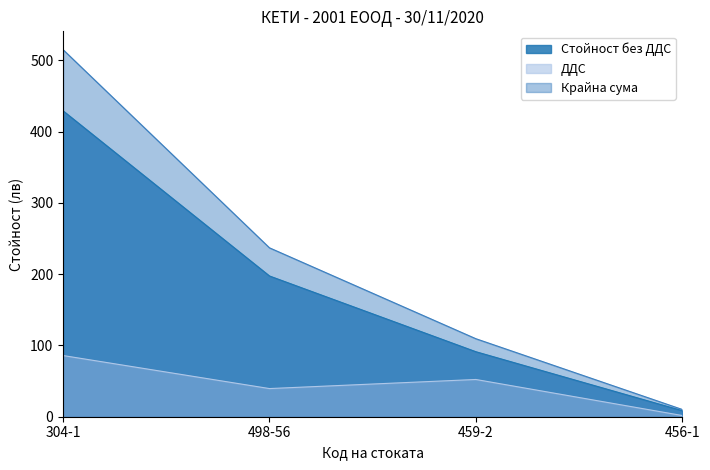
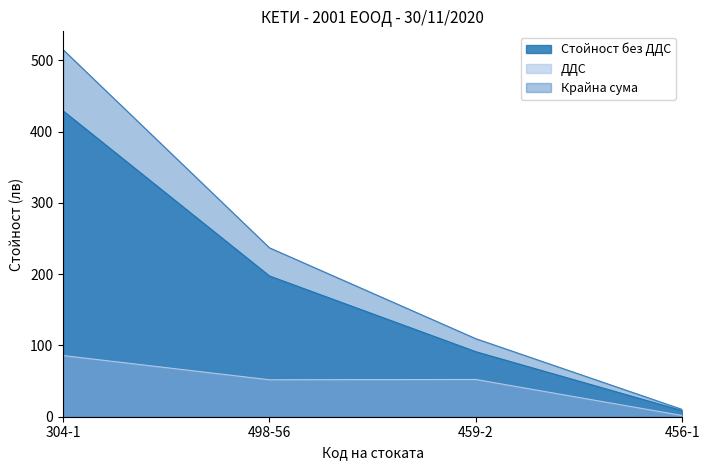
  {
    "ДДС": {
      "304-1": 90,
-     "498-56": 40,
+     "498-56": 50,
      "459-2": 50,
      "456-1": 0
    }
  }
